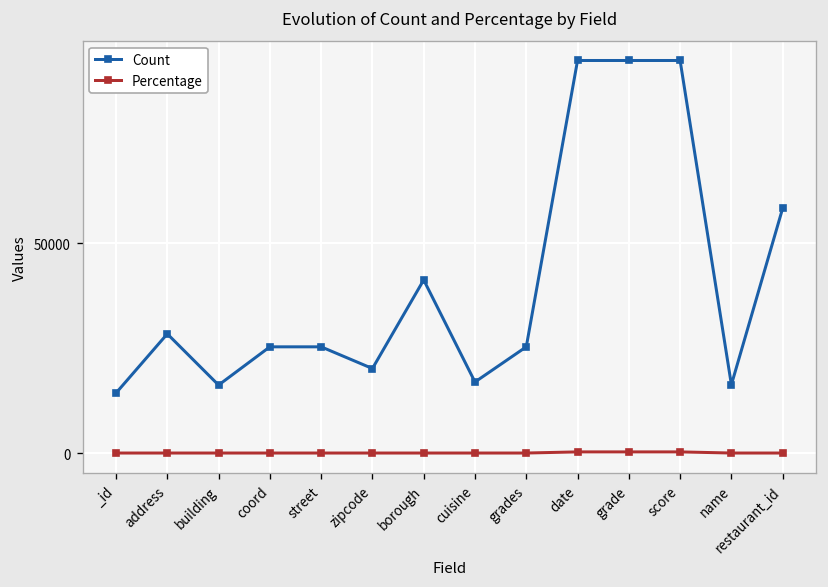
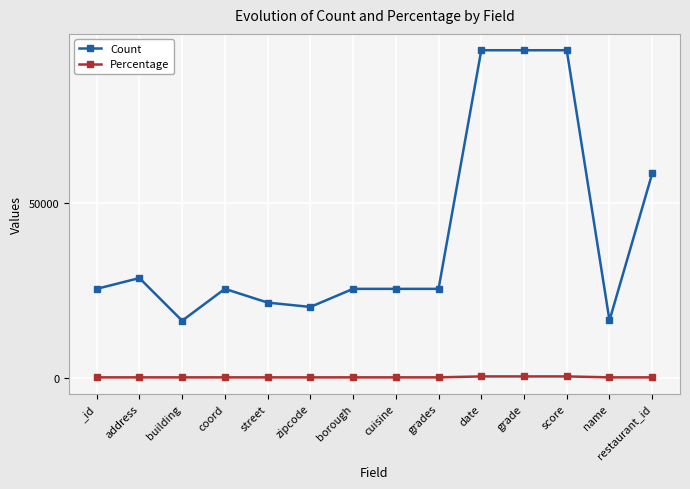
  {
    "Count": {
-     "_id": 14000,
+     "_id": 25000,
      "address": 28000,
      "building": 16000,
      "coord": 25000,
-     "street": 25000,
+     "street": 21000,
      "zipcode": 20000,
-     "borough": 41000,
-     "cuisine": 17000,
+     "borough": 25000,
+     "cuisine": 25000,
      "grades": 25000,
      "date": 93000,
      "grade": 93000,
      "score": 93000,
      "name": 16000,
      "restaurant_id": 58000
    },
    "Percentage": {
      "_id": 0,
      "address": 0,
      "building": 0,
      "coord": 0,
      "street": 0,
      "zipcode": 0,
      "borough": 0,
      "cuisine": 0,
      "grades": 0,
      "date": 0,
      "grade": 0,
      "score": 0,
      "name": 0,
      "restaurant_id": 0
    }
  }
